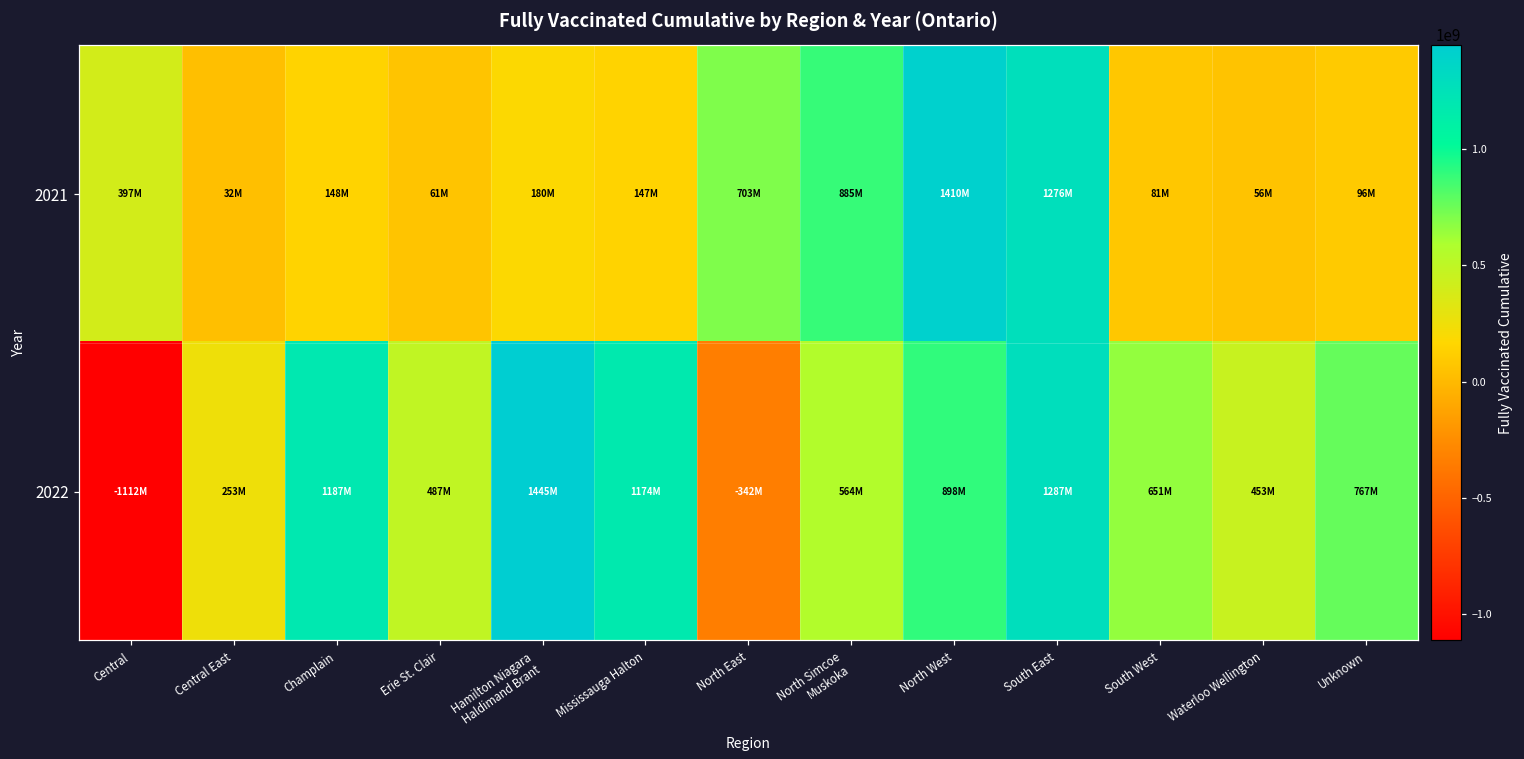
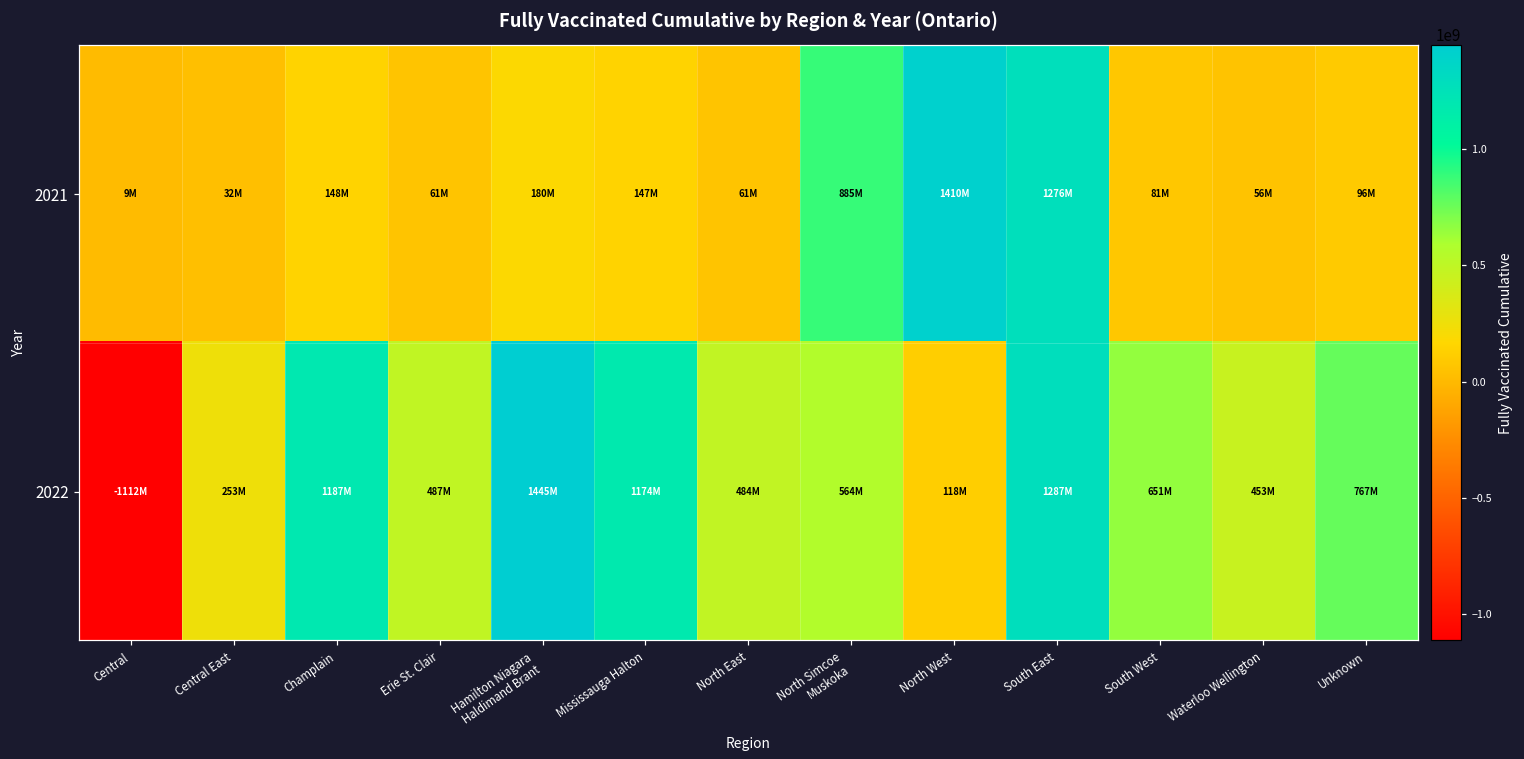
  {
    "2021": {
-     "Central": "397M",
+     "Central": "9M",
      "Central East": "32M",
      "Champlain": "148M",
      "Erie St. Clair": "61M",
      "Hamilton Niagara Haldimand Brant": "180M",
      "Mississauga Halton": "147M",
-     "North East": "703M",
+     "North East": "61M",
      "North Simcoe Muskoka": "885M",
      "North West": "1410M",
      "South East": "1276M",
      "South West": "81M",
      "Waterloo Wellington": "56M",
      "Unknown": "96M"
    },
    "2022": {
      "Central": "-1112M",
      "Central East": "253M",
      "Champlain": "1187M",
      "Erie St. Clair": "487M",
      "Hamilton Niagara Haldimand Brant": "1445M",
      "Mississauga Halton": "1174M",
-     "North East": "-342M",
+     "North East": "484M",
      "North Simcoe Muskoka": "564M",
-     "North West": "898M",
+     "North West": "118M",
      "South East": "1287M",
      "South West": "651M",
      "Waterloo Wellington": "453M",
      "Unknown": "767M"
    }
  }
